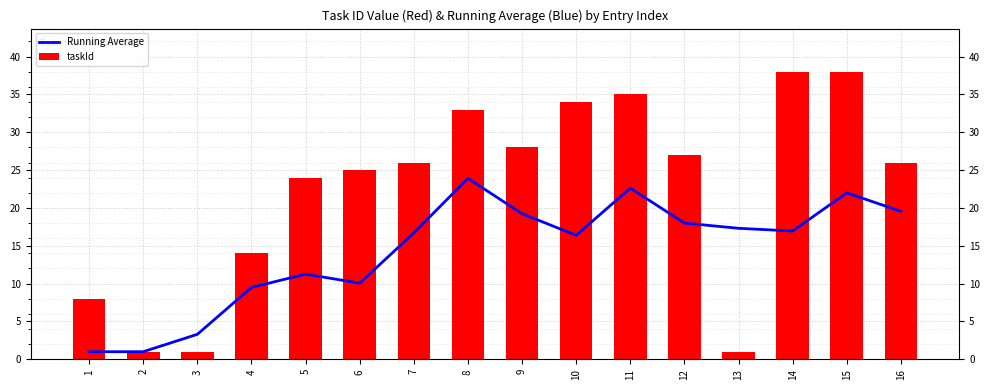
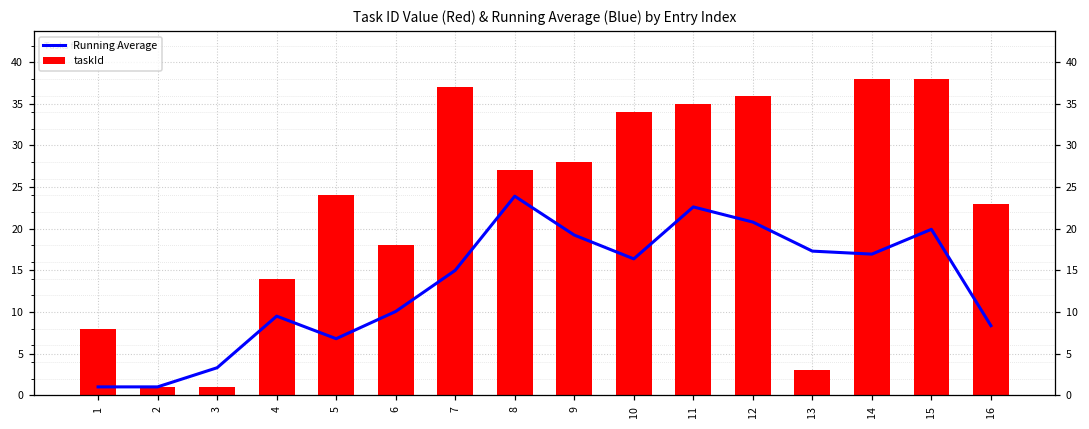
  {
    "Running Average": {
      "1": 1,
      "2": 1,
      "3": 3,
      "4": 10,
-     "5": 11,
+     "5": 7,
      "6": 10,
-     "7": 17,
+     "7": 15,
      "8": 24,
      "9": 19,
      "10": 16,
      "11": 23,
-     "12": 18,
+     "12": 21,
      "13": 17,
      "14": 17,
-     "15": 22,
-     "16": 20
+     "15": 20,
+     "16": 8
    },
    "taskId": {
      "1": 8,
      "2": 1,
      "3": 1,
      "4": 14,
      "5": 24,
-     "6": 25,
-     "7": 26,
-     "8": 33,
+     "6": 18,
+     "7": 37,
+     "8": 27,
      "9": 28,
      "10": 34,
      "11": 35,
-     "12": 27,
-     "13": 1,
+     "12": 36,
+     "13": 3,
      "14": 38,
      "15": 38,
-     "16": 26
+     "16": 23
    }
  }
